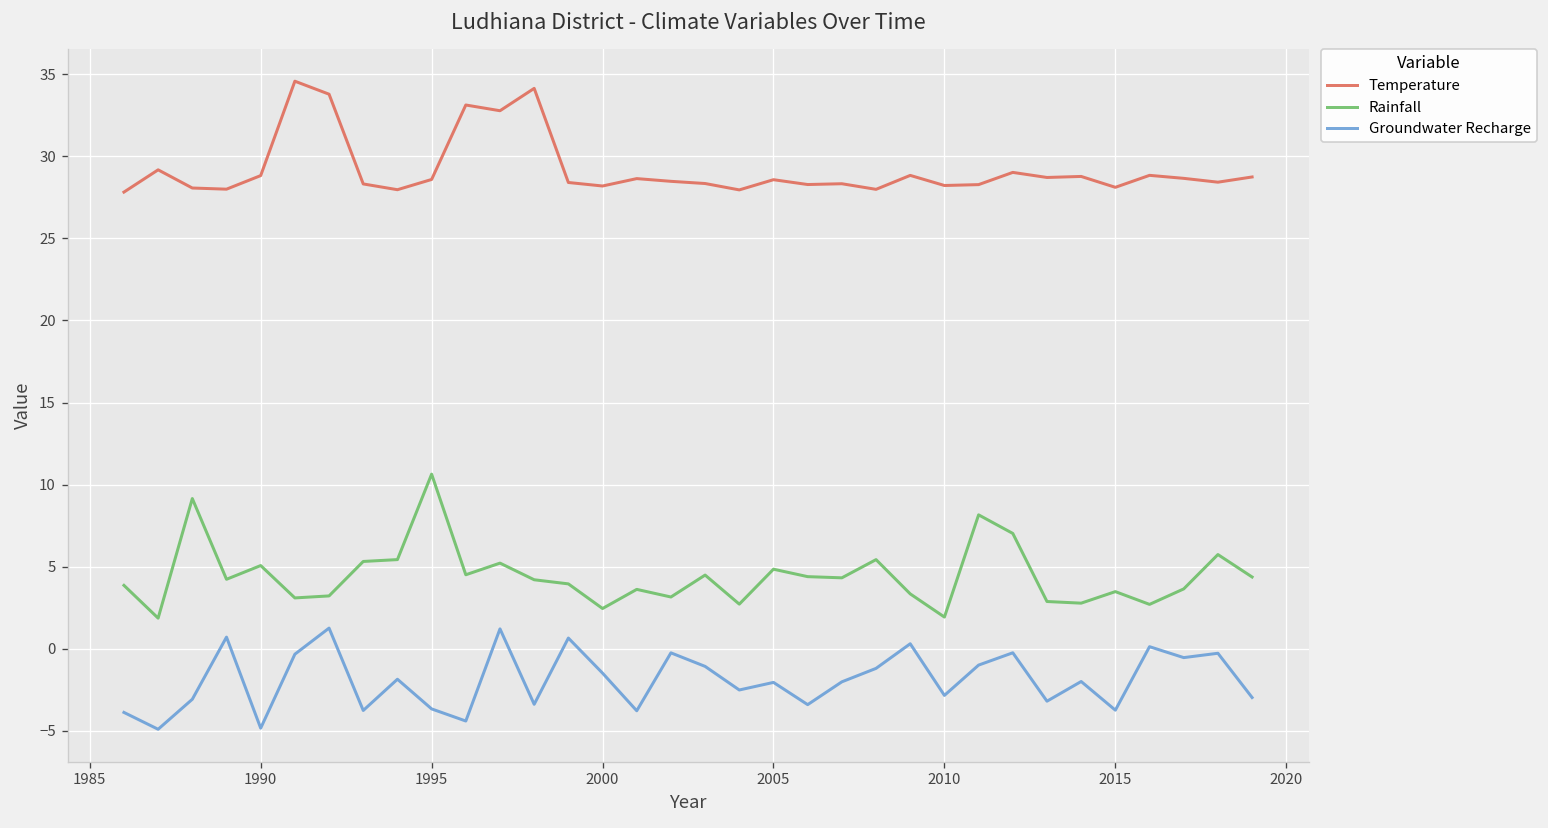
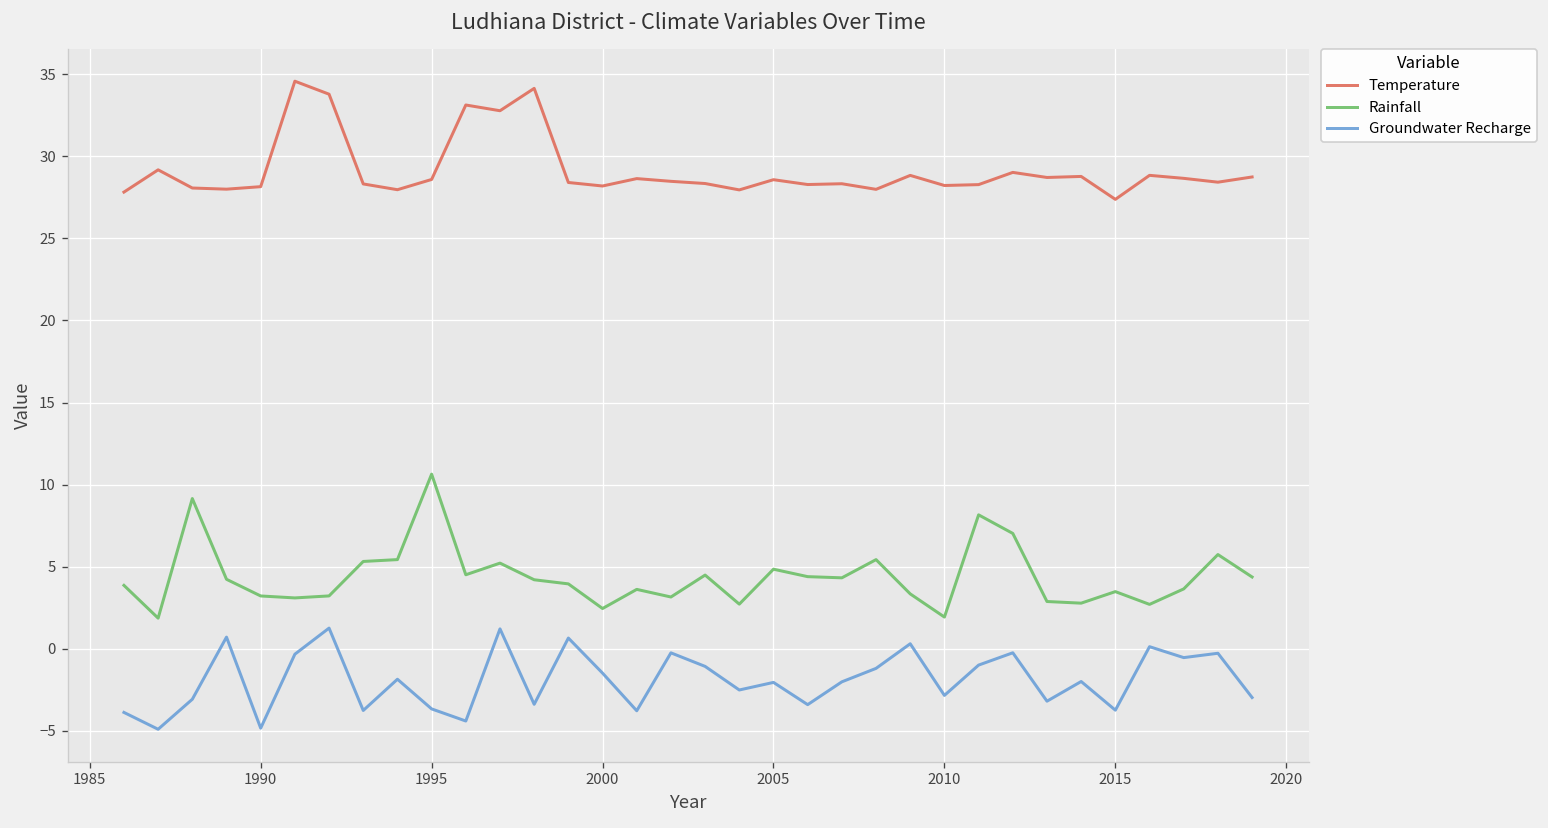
  {
    "Temperature": {
-     "1990": 28.8,
+     "1990": 28.2,
      "1995": 28.6,
      "2000": 28.2,
      "2005": 28.6,
      "2010": 28.2,
-     "2015": 28.1
+     "2015": 27.4
    },
    "Rainfall": {
-     "1990": 5.1,
+     "1990": 3.2,
      "1995": 10.6,
      "2000": 2.4,
      "2005": 4.8,
      "2010": 1.9,
      "2015": 3.5
    },
    "Groundwater Recharge": {
      "1990": -4.8,
      "1995": -3.7,
      "2000": -1.5,
      "2005": -2.1,
      "2010": -2.8,
      "2015": -3.7
    }
  }
